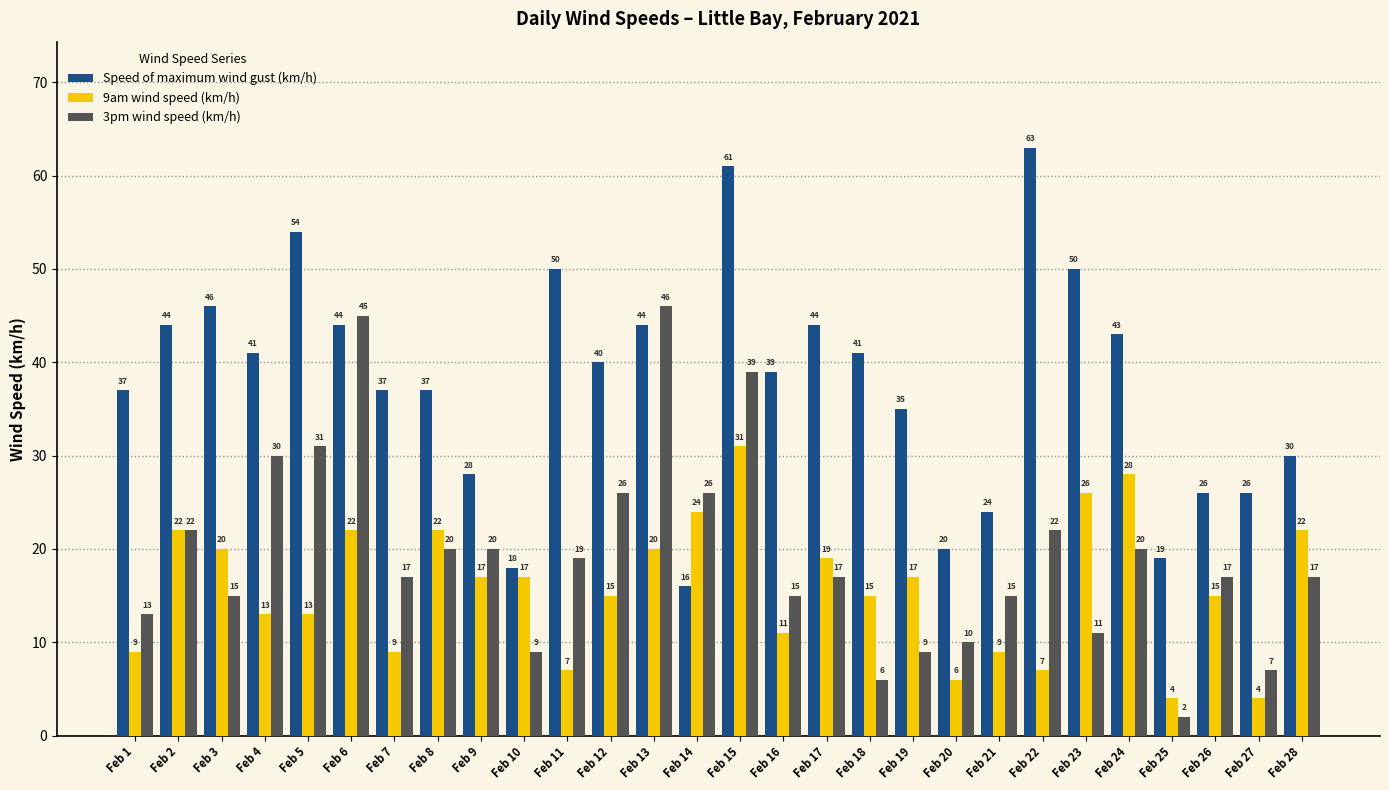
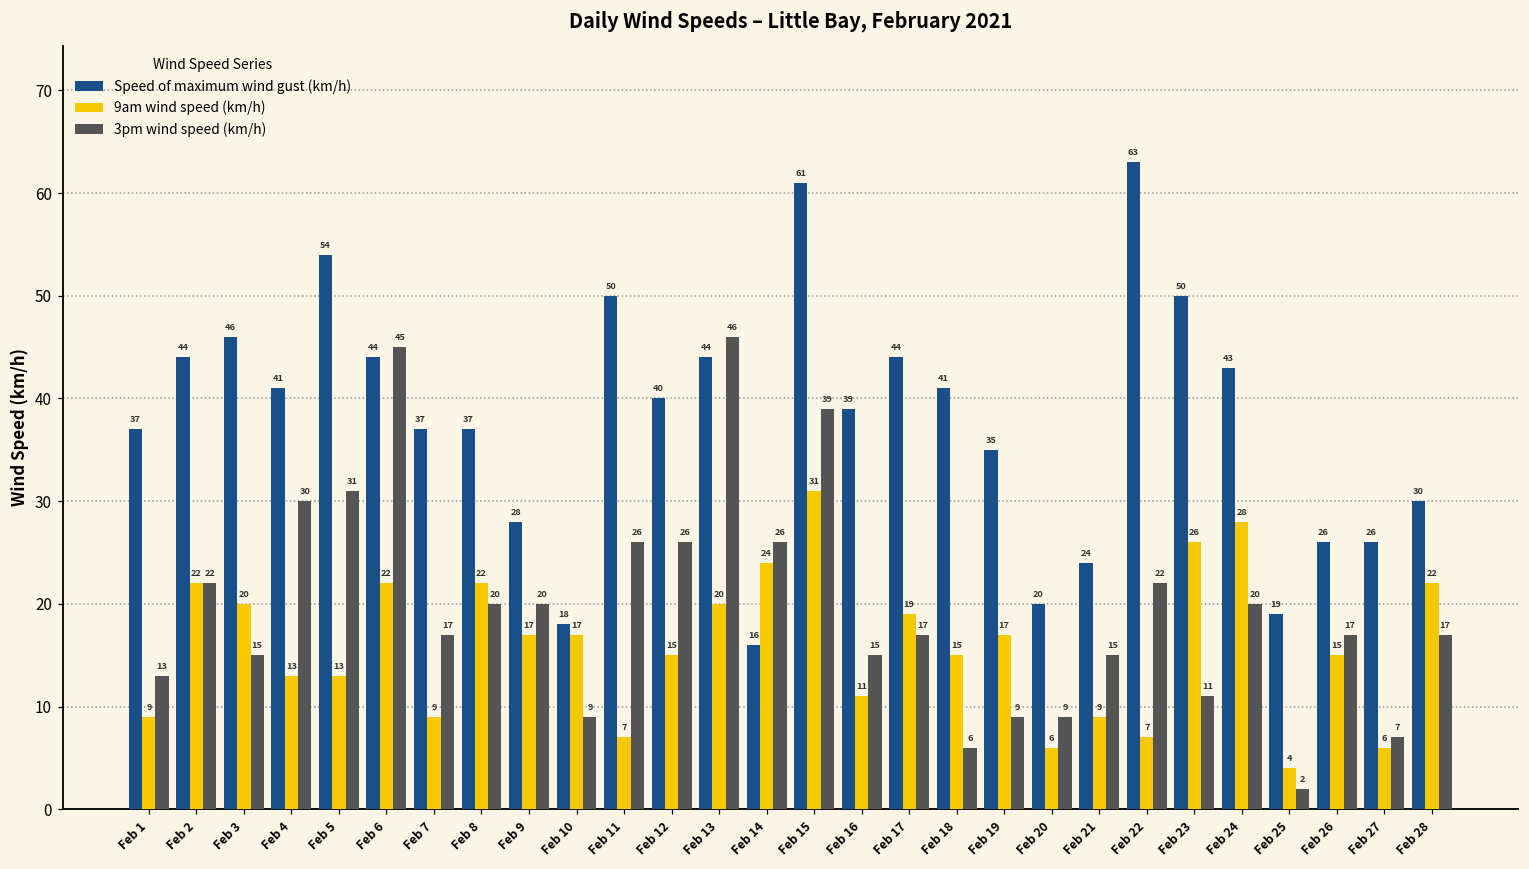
  {
    "Speed of maximum wind gust (km/h)": {
      "Feb 1": 37,
      "Feb 2": 44,
      "Feb 3": 46,
      "Feb 4": 41,
      "Feb 5": 54,
      "Feb 6": 44,
      "Feb 7": 37,
      "Feb 8": 37,
      "Feb 9": 28,
      "Feb 10": 18,
      "Feb 11": 50,
      "Feb 12": 40,
      "Feb 13": 44,
      "Feb 14": 16,
      "Feb 15": 61,
      "Feb 16": 39,
      "Feb 17": 44,
      "Feb 18": 41,
      "Feb 19": 35,
      "Feb 20": 20,
      "Feb 21": 24,
      "Feb 22": 63,
      "Feb 23": 50,
      "Feb 24": 43,
      "Feb 25": 19,
      "Feb 26": 26,
      "Feb 27": 26,
      "Feb 28": 30
    },
    "9am wind speed (km/h)": {
      "Feb 1": 9,
      "Feb 2": 22,
      "Feb 3": 20,
      "Feb 4": 13,
      "Feb 5": 13,
      "Feb 6": 22,
      "Feb 7": 9,
      "Feb 8": 22,
      "Feb 9": 17,
      "Feb 10": 17,
      "Feb 11": 7,
      "Feb 12": 15,
      "Feb 13": 20,
      "Feb 14": 24,
      "Feb 15": 31,
      "Feb 16": 11,
      "Feb 17": 19,
      "Feb 18": 15,
      "Feb 19": 17,
      "Feb 20": 6,
      "Feb 21": 9,
      "Feb 22": 7,
      "Feb 23": 26,
      "Feb 24": 28,
      "Feb 25": 4,
      "Feb 26": 15,
-     "Feb 27": 4,
+     "Feb 27": 6,
      "Feb 28": 22
    },
    "3pm wind speed (km/h)": {
      "Feb 1": 13,
      "Feb 2": 22,
      "Feb 3": 15,
      "Feb 4": 30,
      "Feb 5": 31,
      "Feb 6": 45,
      "Feb 7": 17,
      "Feb 8": 20,
      "Feb 9": 20,
      "Feb 10": 9,
-     "Feb 11": 19,
+     "Feb 11": 26,
      "Feb 12": 26,
      "Feb 13": 46,
      "Feb 14": 26,
      "Feb 15": 39,
      "Feb 16": 15,
      "Feb 17": 17,
      "Feb 18": 6,
      "Feb 19": 9,
-     "Feb 20": 10,
+     "Feb 20": 9,
      "Feb 21": 15,
      "Feb 22": 22,
      "Feb 23": 11,
      "Feb 24": 20,
      "Feb 25": 2,
      "Feb 26": 17,
      "Feb 27": 7,
      "Feb 28": 17
    }
  }
